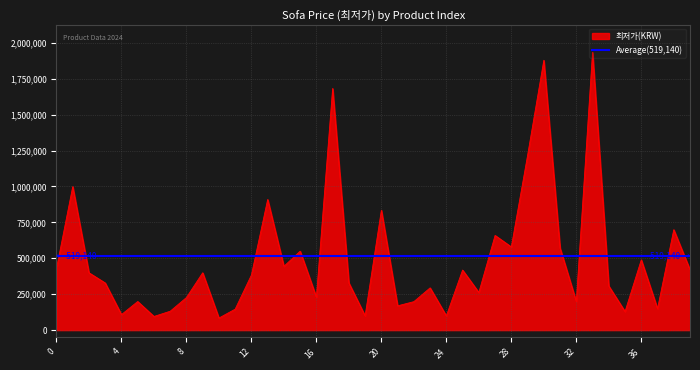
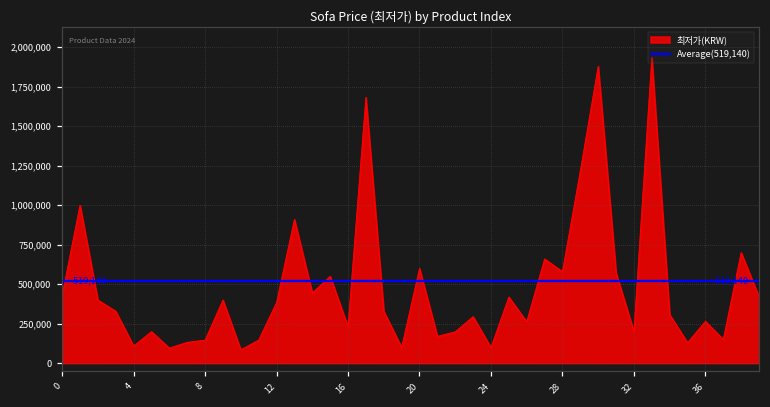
  {
    "4": "110,000",
-   "8": "230,000",
+   "8": "150,000",
    "12": "380,000",
    "16": "230,000",
-   "20": "830,000",
+   "20": "600,000",
    "24": "100,000",
    "28": "580,000",
    "32": "200,000",
-   "36": "490,000"
+   "36": "260,000"
  }
